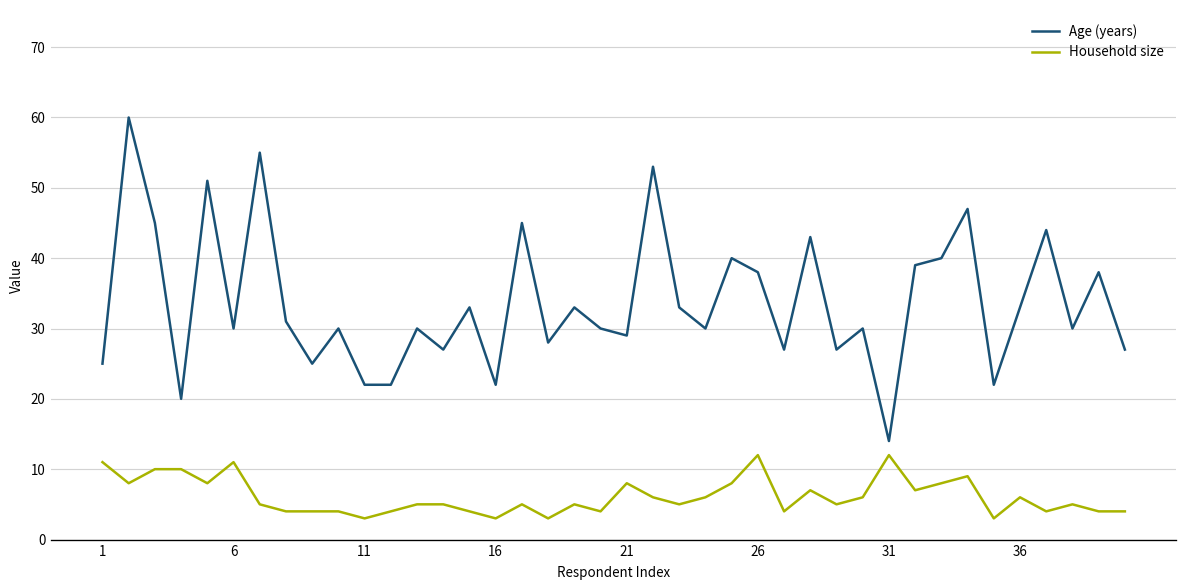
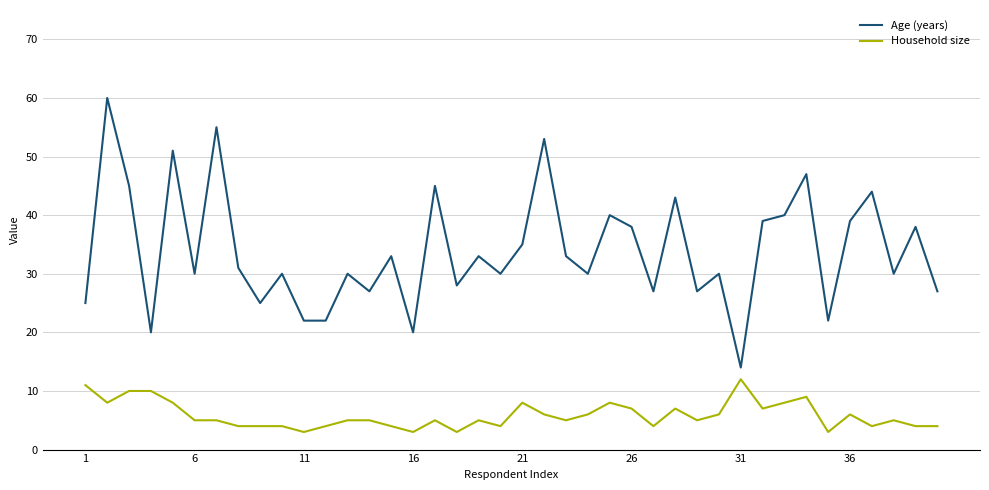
  {
    "Age (years)": {
      "1": 25,
      "6": 30,
      "11": 22,
-     "16": 22,
-     "21": 29,
+     "16": 20,
+     "21": 35,
      "26": 38,
      "31": 14,
-     "36": 33
+     "36": 39
    },
    "Household size": {
      "1": 11,
-     "6": 11,
+     "6": 5,
      "11": 3,
      "16": 3,
      "21": 8,
-     "26": 12,
+     "26": 7,
      "31": 12,
      "36": 6
    }
  }
